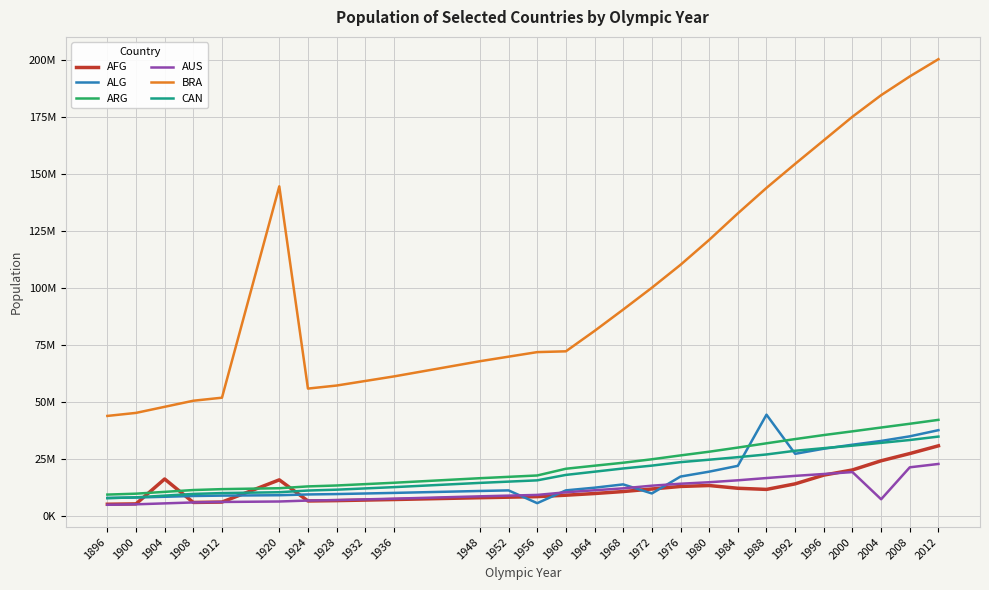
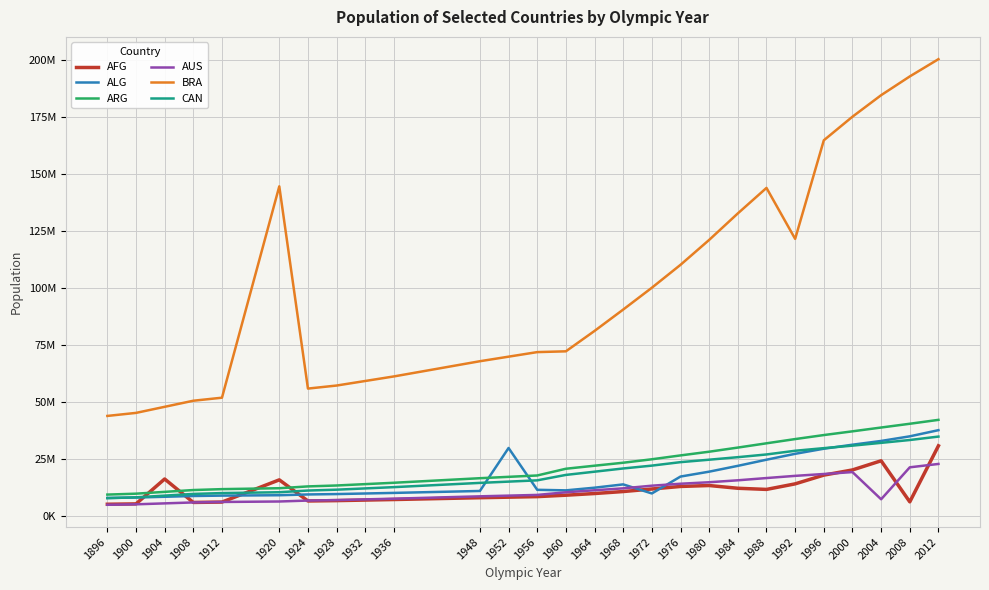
  {
    "AFG": {
      "1904": 16000000,
      "1920": 16000000,
      "1960": 9000000,
      "1964": 10000000,
      "1968": 11000000,
      "1972": 12000000,
      "1976": 13000000,
      "1980": 13000000,
      "1984": 12000000,
      "1988": 12000000,
      "1992": 14000000,
      "2004": 24000000,
-     "2008": 27000000,
+     "2008": 6000000,
      "2012": 31000000
    },
    "ALG": {
      "1920": 9000000,
      "1924": 9000000,
      "1928": 9000000,
      "1932": 10000000,
      "1936": 10000000,
      "1948": 11000000,
-     "1952": 11000000,
-     "1956": 5000000,
+     "1952": 30000000,
+     "1956": 11000000,
      "1964": 12000000,
      "1968": 14000000,
      "1972": 10000000,
      "1976": 17000000,
      "1980": 19000000,
      "1984": 22000000,
-     "1988": 44000000,
+     "1988": 25000000,
      "1992": 27000000,
      "2008": 35000000,
      "2012": 38000000
    },
    "AUS": {
      "1904": 5000000,
      "1920": 6000000,
      "1964": 11000000,
      "1968": 12000000,
      "1972": 13000000,
      "1976": 14000000,
      "1980": 15000000,
      "1984": 16000000,
      "1988": 17000000,
      "1992": 17000000,
      "2004": 7000000,
      "2008": 21000000,
      "2012": 23000000
    },
    "BRA": {
      "1896": 44000000,
      "1900": 45000000,
      "1904": 48000000,
      "1908": 50000000,
      "1912": 52000000,
      "1920": 145000000,
      "1924": 56000000,
      "1928": 57000000,
      "1932": 59000000,
      "1936": 61000000,
      "1948": 68000000,
      "1952": 70000000,
      "1956": 72000000,
      "1960": 72000000,
      "1964": 81000000,
      "1968": 91000000,
      "1972": 100000000,
      "1976": 110000000,
      "1980": 121000000,
      "1984": 133000000,
      "1988": 144000000,
-     "1992": 155000000,
+     "1992": 122000000,
      "1996": 165000000,
      "2000": 175000000,
      "2004": 185000000,
      "2008": 193000000,
      "2012": 201000000
    }
  }
